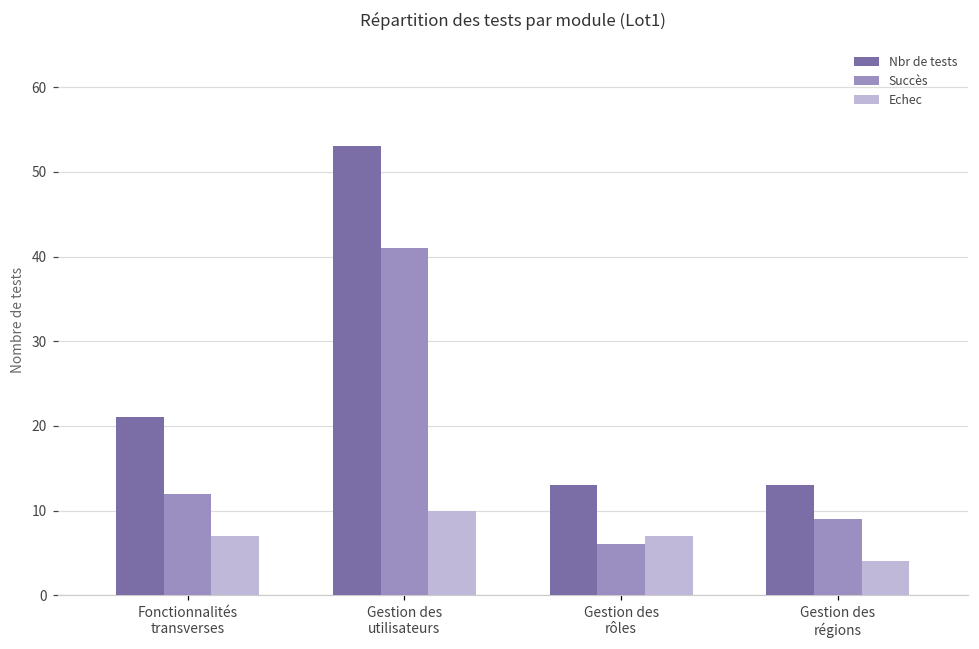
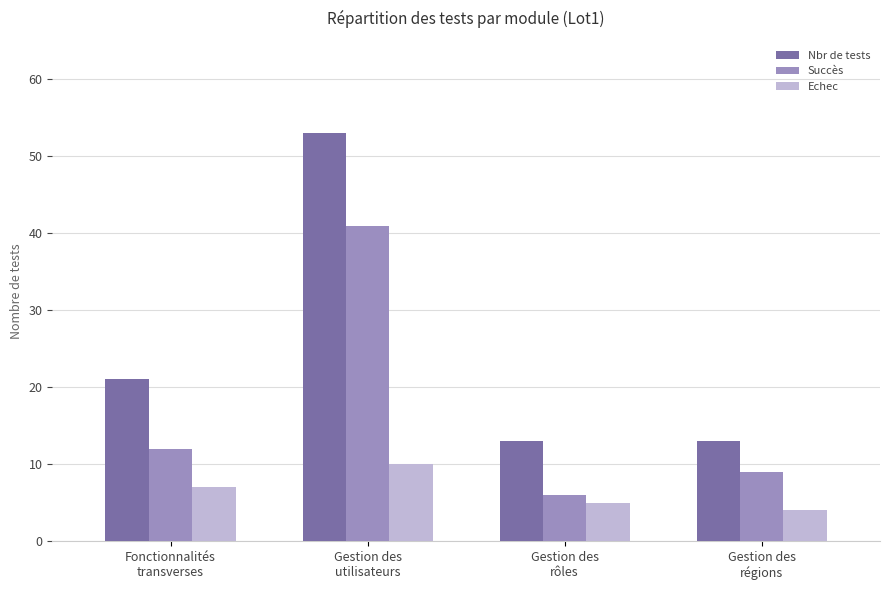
  {
    "Echec": {
      "Fonctionnalités transverses": 7,
      "Gestion des utilisateurs": 10,
-     "Gestion des rôles": 7,
+     "Gestion des rôles": 5,
      "Gestion des régions": 4
    }
  }
